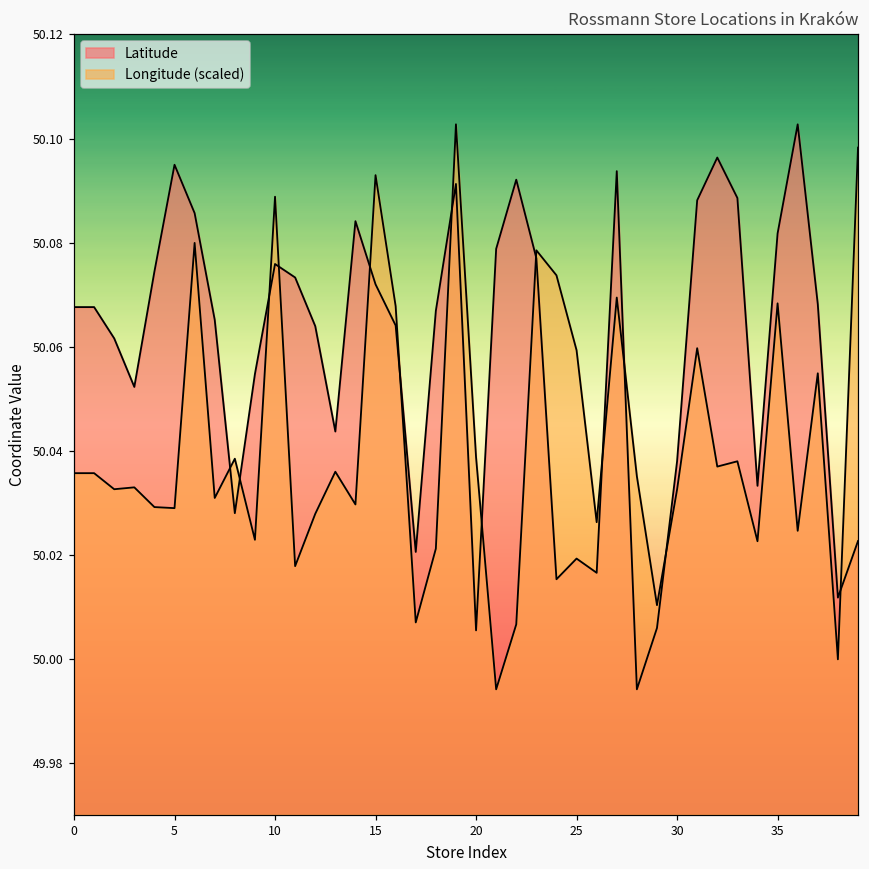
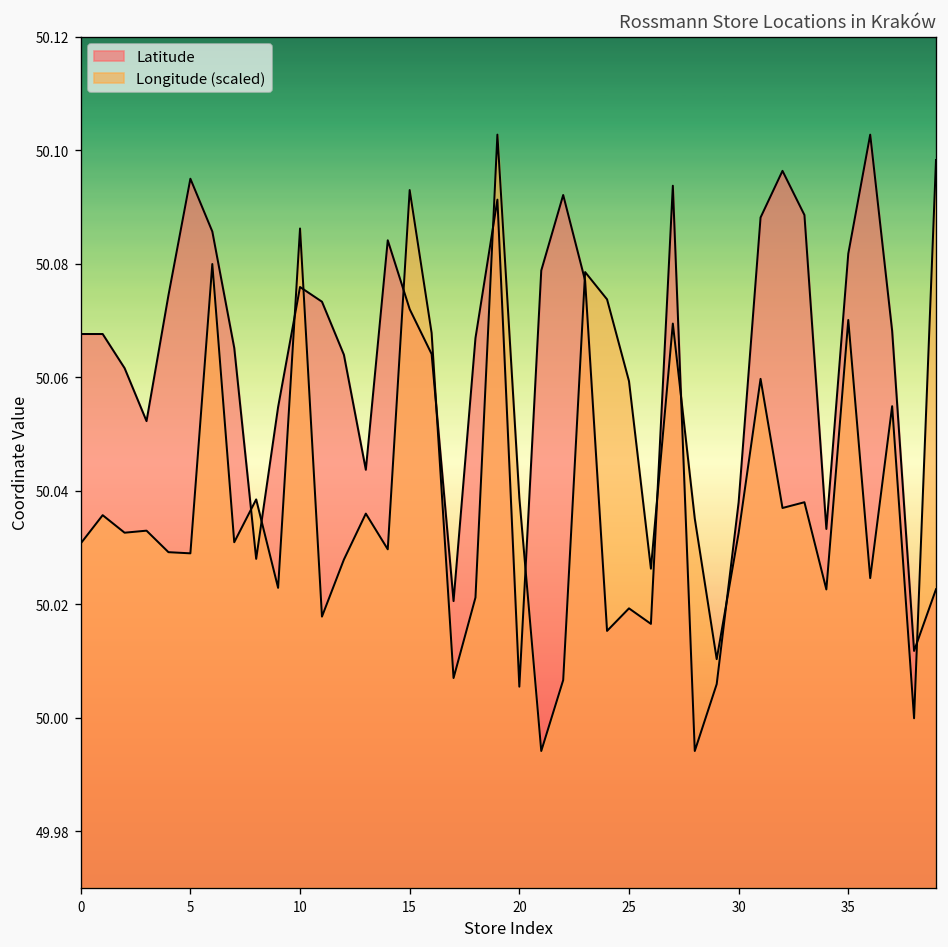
  {
    "Latitude": {
      "0": 50.068,
      "5": 50.095,
      "10": 50.076,
      "15": 50.072,
      "20": 50.005,
      "25": 50.019,
      "30": 50.038,
      "35": 50.082
    },
    "Longitude (scaled)": {
-     "0": 50.036,
+     "0": 50.031,
      "5": 50.029,
-     "10": 50.089,
+     "10": 50.086,
      "15": 50.093,
      "20": 50.039,
      "25": 50.059,
      "30": 50.033,
-     "35": 50.068
+     "35": 50.070
    }
  }
